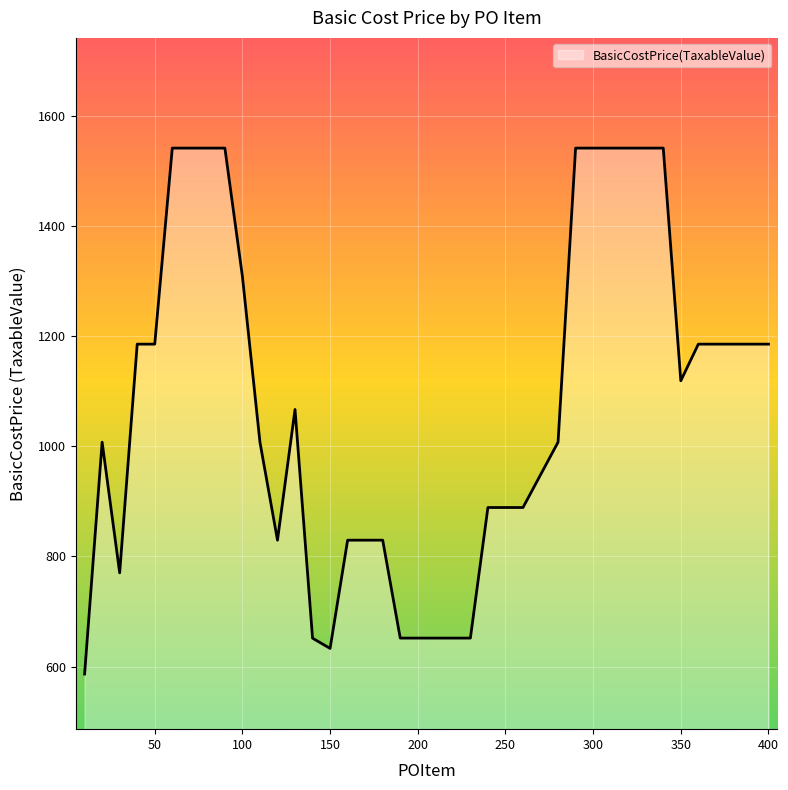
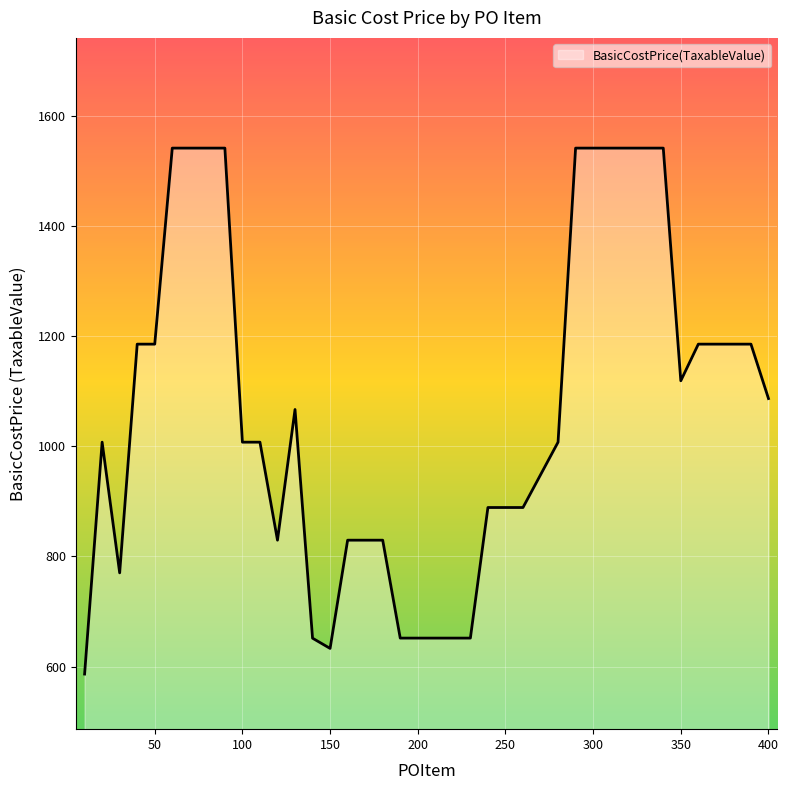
  {
    "50": 1190,
-   "100": 1310,
+   "100": 1010,
    "150": 630,
    "200": 650,
    "250": 890,
    "300": 1540,
    "350": 1120,
-   "400": 1190
+   "400": 1090
  }
